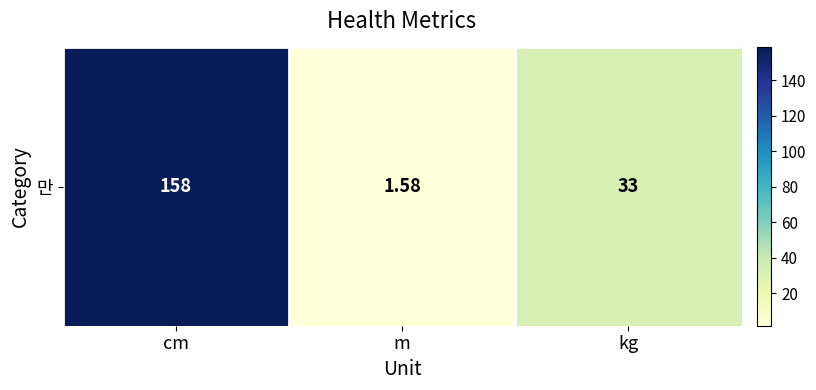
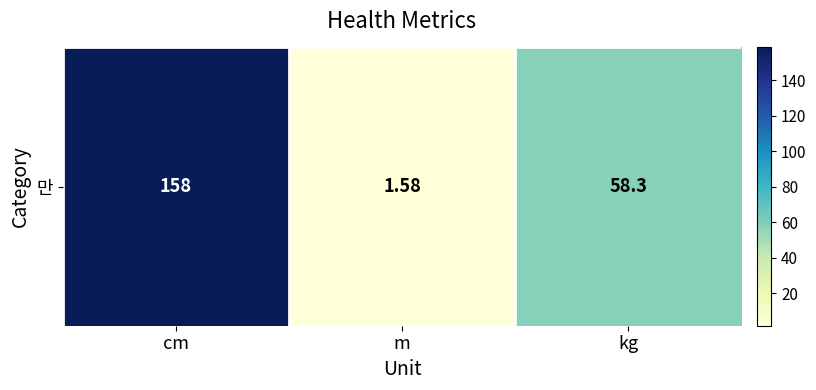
  {
    "만": {
      "cm": 158,
      "m": 1.58,
-     "kg": 33
+     "kg": 58.3
    }
  }
